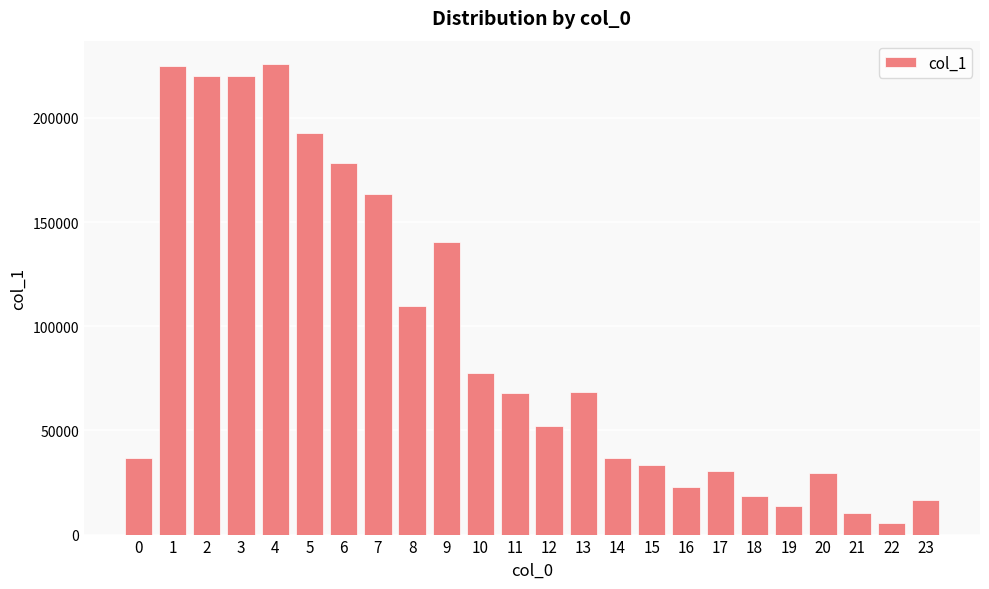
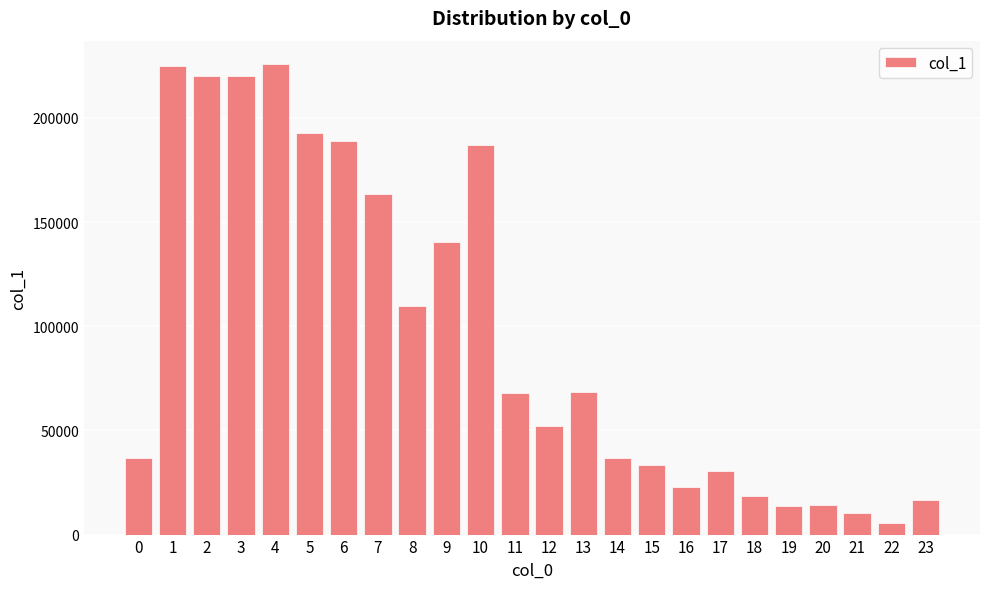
  {
    "0": 37000,
    "1": 225000,
    "2": 220000,
    "3": 220000,
    "4": 226000,
    "5": 193000,
-   "6": 178000,
+   "6": 189000,
    "7": 163000,
    "8": 110000,
    "9": 141000,
-   "10": 77000,
+   "10": 187000,
    "11": 68000,
    "12": 52000,
    "13": 69000,
    "14": 37000,
    "15": 34000,
    "16": 23000,
    "17": 31000,
    "18": 19000,
    "19": 14000,
-   "20": 30000,
+   "20": 14000,
    "21": 10000,
    "22": 6000,
    "23": 17000
  }
